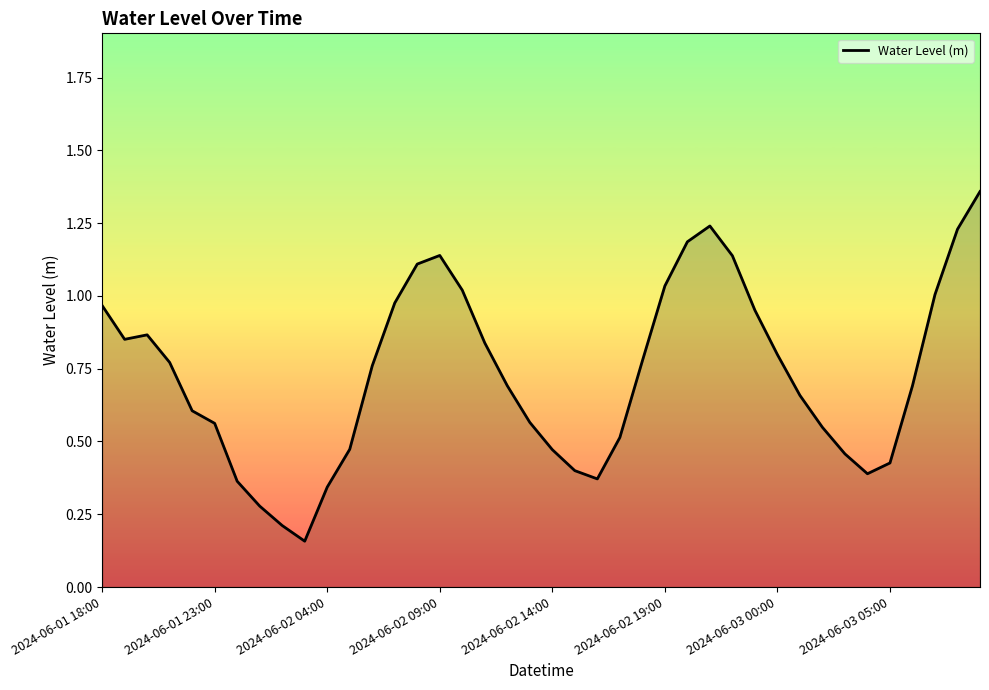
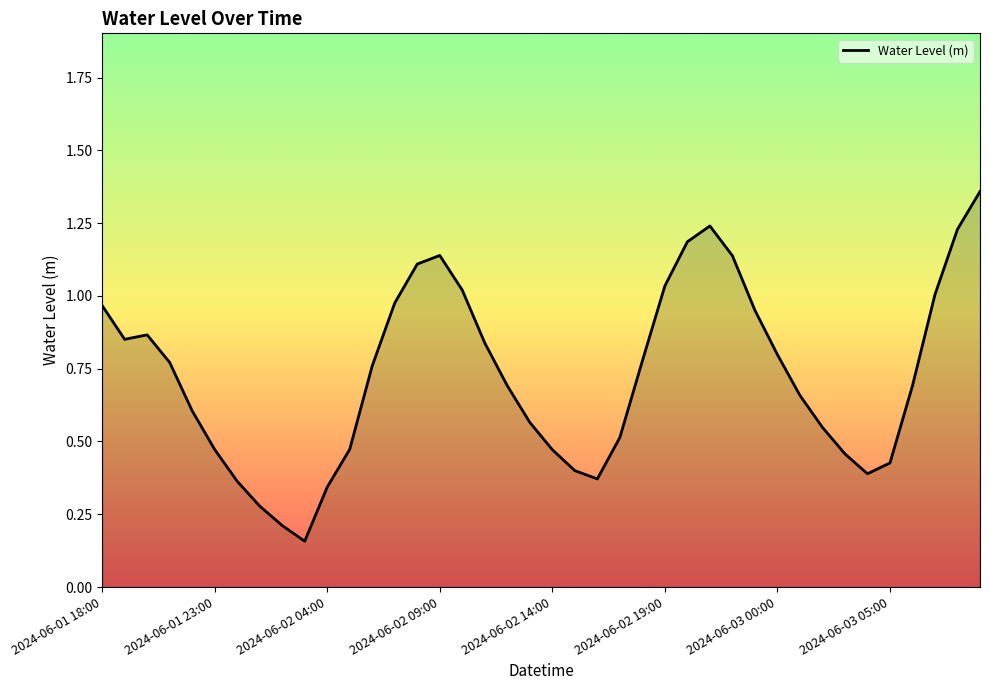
  {
    "2024-06-01 18:00": 0.97,
-   "2024-06-01 23:00": 0.56,
+   "2024-06-01 23:00": 0.47,
    "2024-06-02 04:00": 0.34,
    "2024-06-02 09:00": 1.14,
    "2024-06-02 14:00": 0.47,
    "2024-06-02 19:00": 1.03,
    "2024-06-03 00:00": 0.80,
    "2024-06-03 05:00": 0.43
  }
